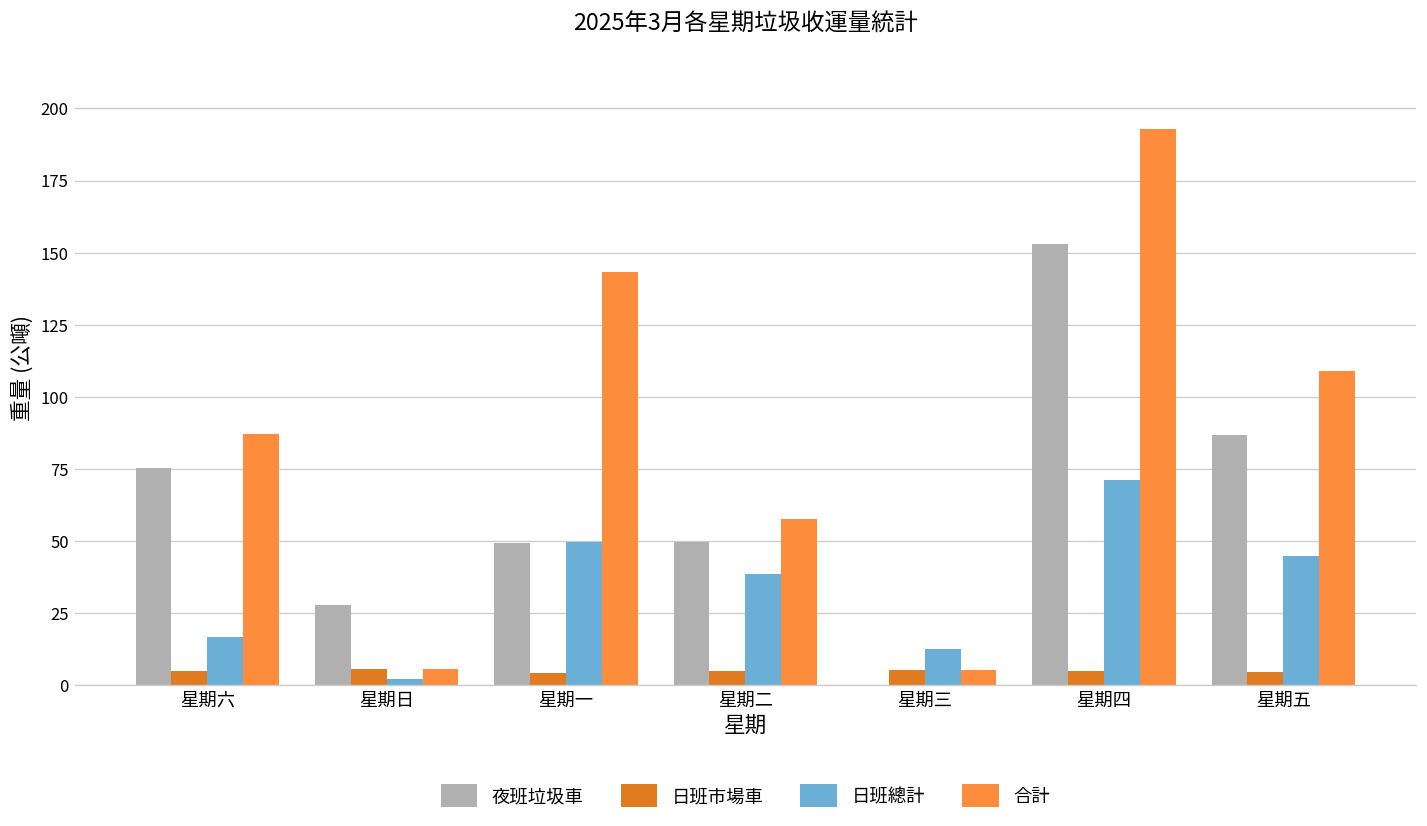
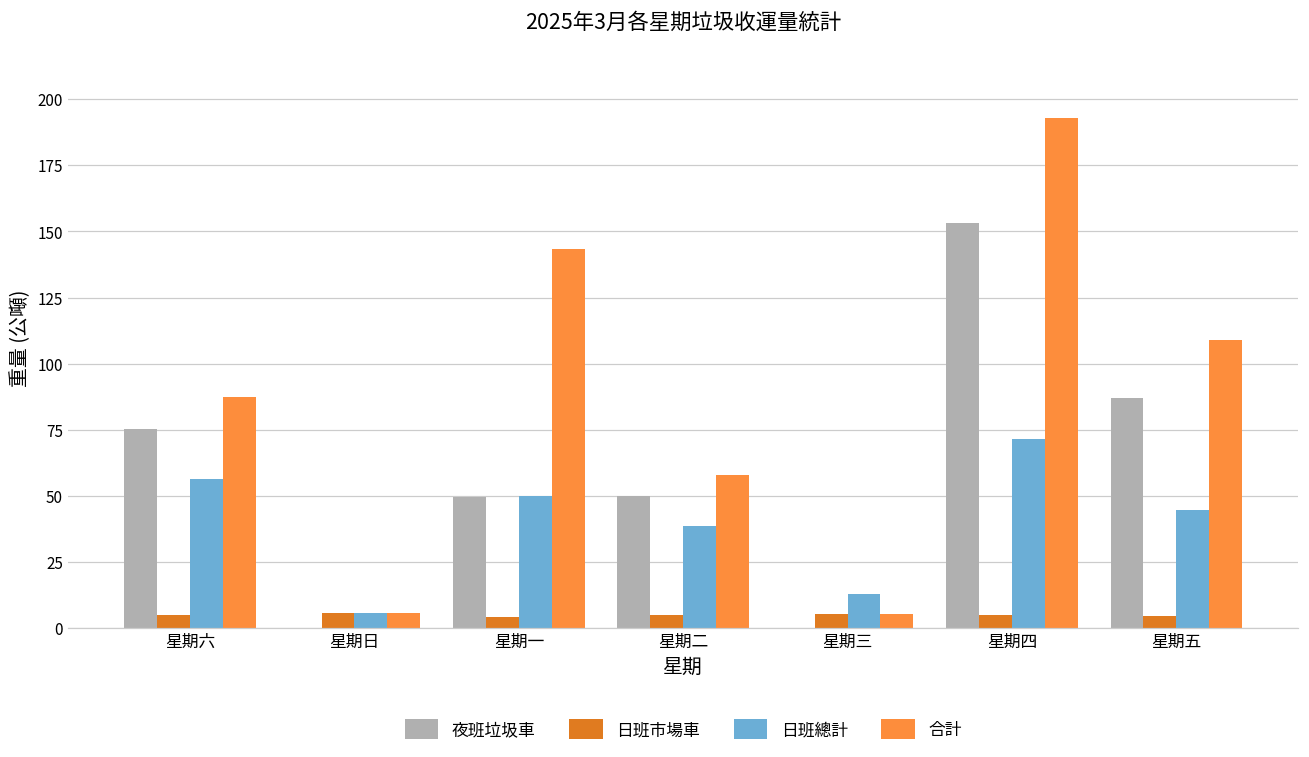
  {
    "夜班垃圾車": {
      "星期六": 75,
-     "星期日": 28,
+     "星期日": 0,
      "星期一": 49,
      "星期二": 50,
      "星期三": 0,
      "星期四": 153,
      "星期五": 87
    },
    "日班總計": {
-     "星期六": 17,
-     "星期日": 2,
+     "星期六": 56,
+     "星期日": 6,
      "星期一": 50,
      "星期二": 39,
      "星期三": 13,
      "星期四": 71,
      "星期五": 45
    }
  }
